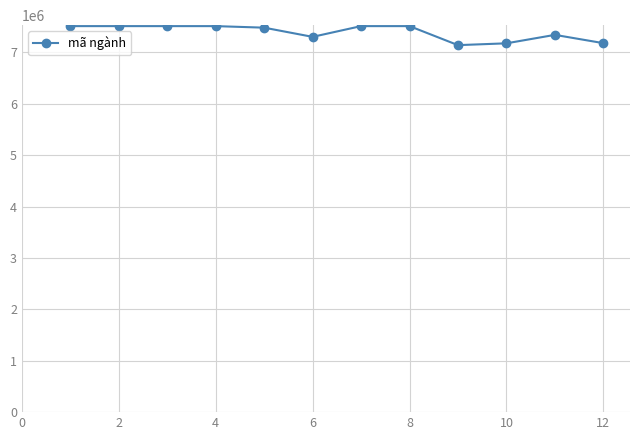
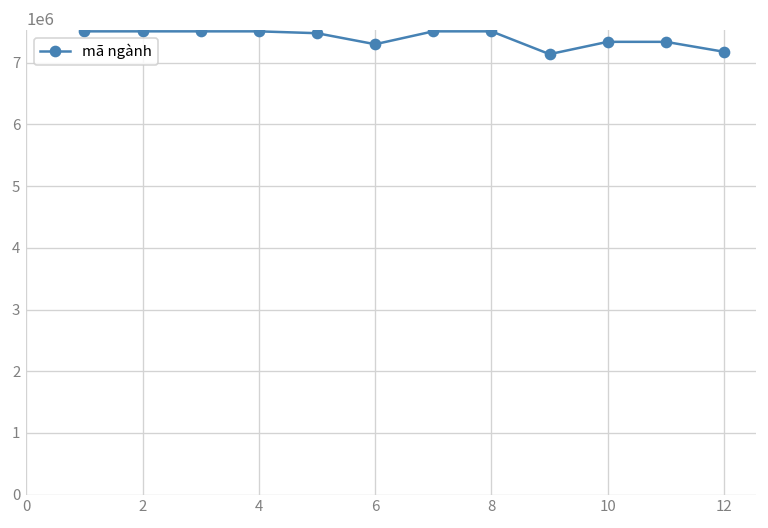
  {
    "2": 7500000,
    "4": 7500000,
    "6": 7300000,
    "8": 7500000,
-   "10": 7200000,
+   "10": 7300000,
    "12": 7200000
  }
